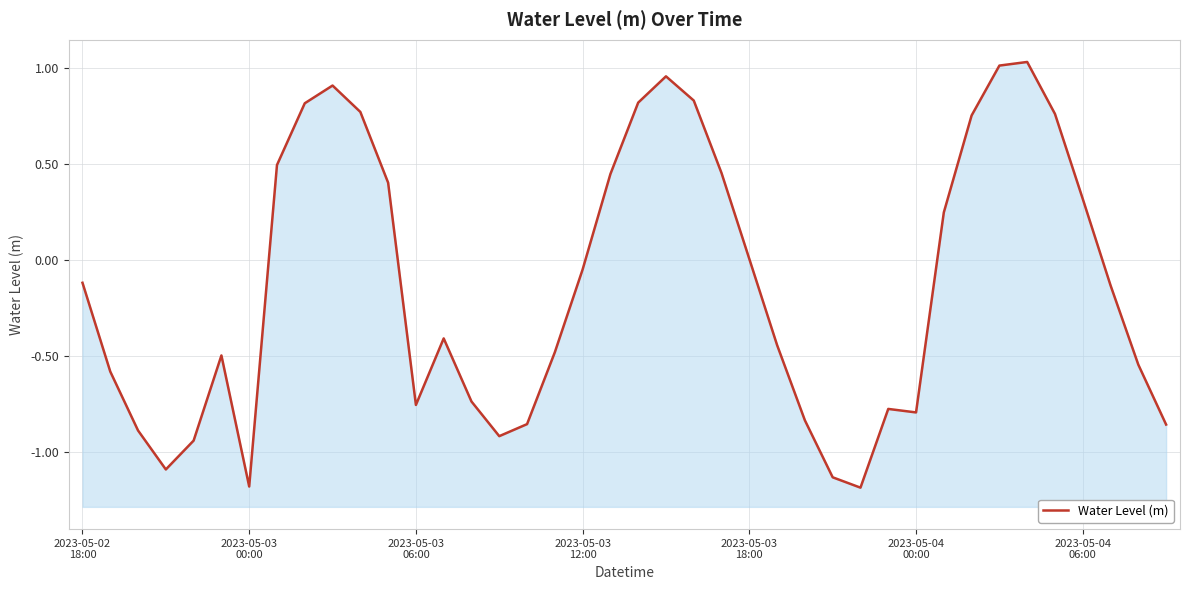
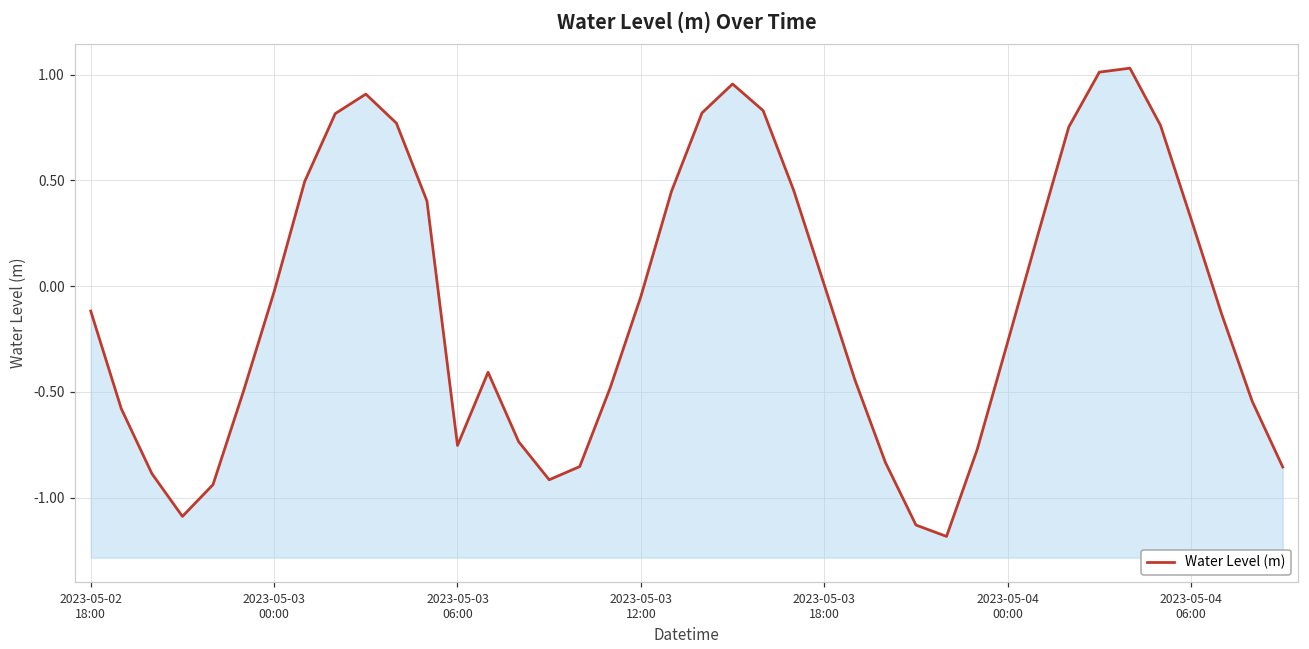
  {
    "2023-05-02 18:00": -0.12,
-   "2023-05-03 00:00": -1.18,
+   "2023-05-03 00:00": -0.03,
    "2023-05-03 06:00": -0.75,
    "2023-05-03 12:00": -0.05,
    "2023-05-03 18:00": 0.01,
-   "2023-05-04 00:00": -0.79,
+   "2023-05-04 00:00": -0.26,
    "2023-05-04 06:00": 0.32
  }
